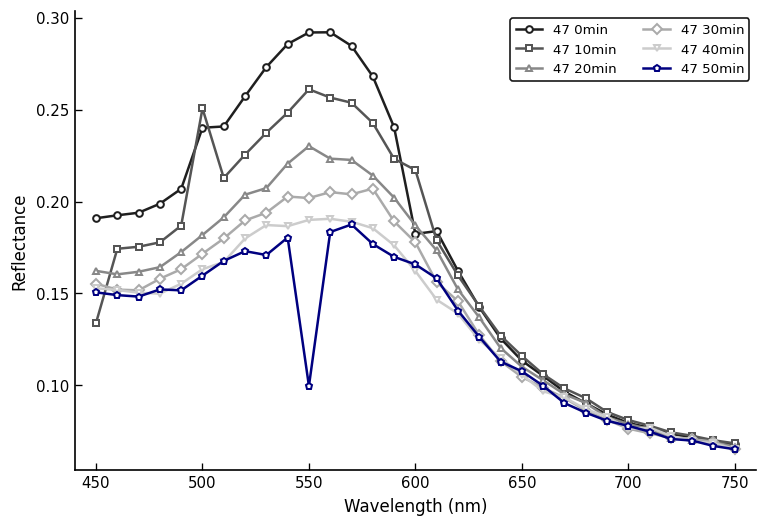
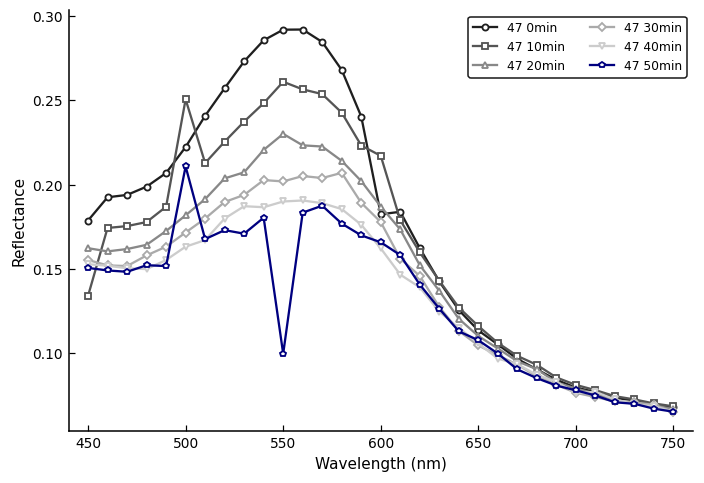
  {
    "47 0min": {
-     "450": 0.191,
-     "500": 0.240,
+     "450": 0.179,
+     "500": 0.222,
      "550": 0.292,
      "600": 0.182,
      "650": 0.114
    },
    "47 10min": {
      "450": 0.134,
      "500": 0.251,
      "550": 0.261,
      "600": 0.217,
      "650": 0.116
    },
    "47 50min": {
      "450": 0.151,
-     "500": 0.160,
+     "500": 0.211,
      "550": 0.100,
      "600": 0.166,
      "650": 0.108
    }
  }
